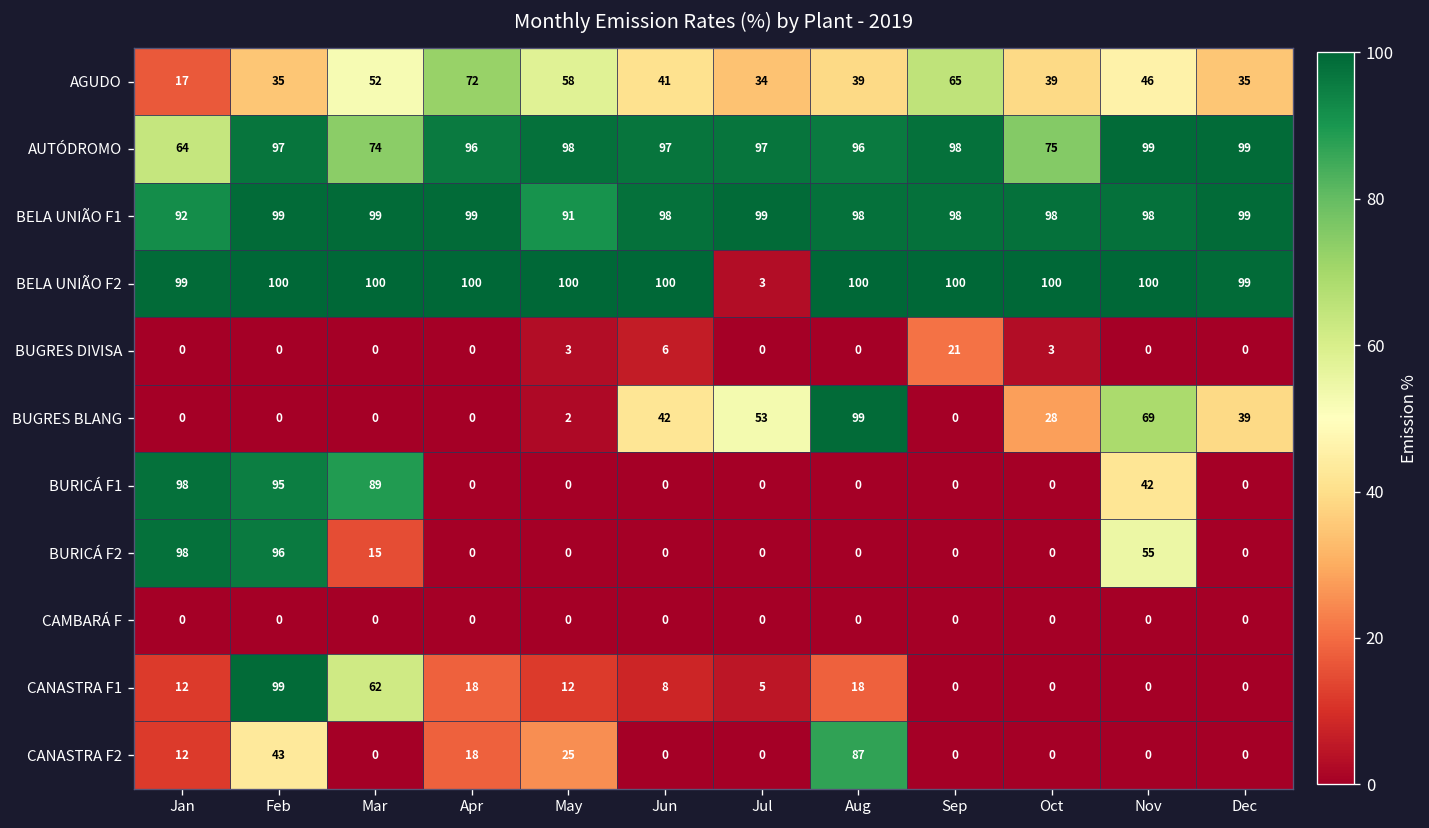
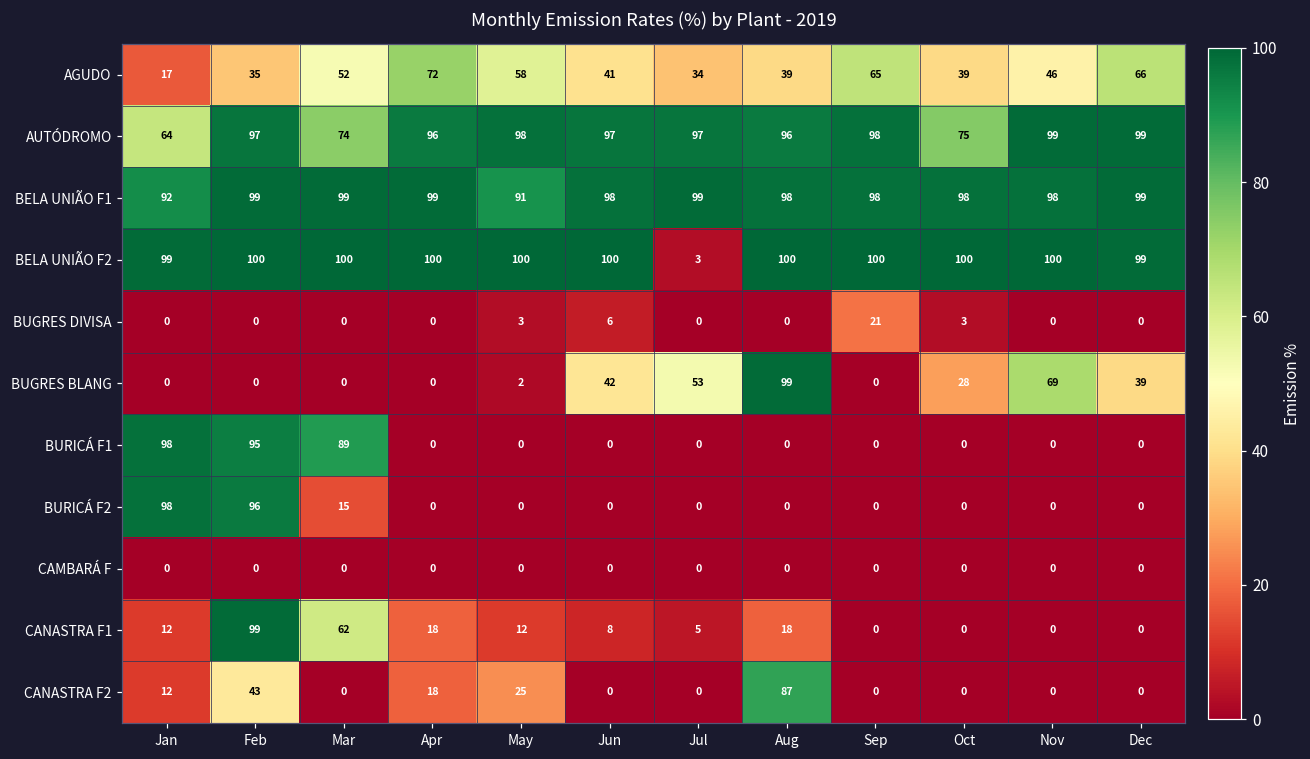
  {
    "AGUDO": {
      "Jan": 17,
      "Feb": 35,
      "Mar": 52,
      "Apr": 72,
      "May": 58,
      "Jun": 41,
      "Jul": 34,
      "Aug": 39,
      "Sep": 65,
      "Oct": 39,
      "Nov": 46,
-     "Dec": 35
+     "Dec": 66
    },
    "AUTÓDROMO": {
      "Jan": 64,
      "Feb": 97,
      "Mar": 74,
      "Apr": 96,
      "May": 98,
      "Jun": 97,
      "Jul": 97,
      "Aug": 96,
      "Sep": 98,
      "Oct": 75,
      "Nov": 99,
      "Dec": 99
    },
    "BELA UNIÃO F1": {
      "Jan": 92,
      "Feb": 99,
      "Mar": 99,
      "Apr": 99,
      "May": 91,
      "Jun": 98,
      "Jul": 99,
      "Aug": 98,
      "Sep": 98,
      "Oct": 98,
      "Nov": 98,
      "Dec": 99
    },
    "BELA UNIÃO F2": {
      "Jan": 99,
      "Feb": 100,
      "Mar": 100,
      "Apr": 100,
      "May": 100,
      "Jun": 100,
      "Jul": 3,
      "Aug": 100,
      "Sep": 100,
      "Oct": 100,
      "Nov": 100,
      "Dec": 99
    },
    "BUGRES DIVISA": {
      "Jan": 0,
      "Feb": 0,
      "Mar": 0,
      "Apr": 0,
      "May": 3,
      "Jun": 6,
      "Jul": 0,
      "Aug": 0,
      "Sep": 21,
      "Oct": 3,
      "Nov": 0,
      "Dec": 0
    },
    "BUGRES BLANG": {
      "Jan": 0,
      "Feb": 0,
      "Mar": 0,
      "Apr": 0,
      "May": 2,
      "Jun": 42,
      "Jul": 53,
      "Aug": 99,
      "Sep": 0,
      "Oct": 28,
      "Nov": 69,
      "Dec": 39
    },
    "BURICÁ F1": {
      "Jan": 98,
      "Feb": 95,
      "Mar": 89,
      "Apr": 0,
      "May": 0,
      "Jun": 0,
      "Jul": 0,
      "Aug": 0,
      "Sep": 0,
      "Oct": 0,
-     "Nov": 42,
+     "Nov": 0,
      "Dec": 0
    },
    "BURICÁ F2": {
      "Jan": 98,
      "Feb": 96,
      "Mar": 15,
      "Apr": 0,
      "May": 0,
      "Jun": 0,
      "Jul": 0,
      "Aug": 0,
      "Sep": 0,
      "Oct": 0,
-     "Nov": 55,
+     "Nov": 0,
      "Dec": 0
    },
    "CAMBARÁ F": {
      "Jan": 0,
      "Feb": 0,
      "Mar": 0,
      "Apr": 0,
      "May": 0,
      "Jun": 0,
      "Jul": 0,
      "Aug": 0,
      "Sep": 0,
      "Oct": 0,
      "Nov": 0,
      "Dec": 0
    },
    "CANASTRA F1": {
      "Jan": 12,
      "Feb": 99,
      "Mar": 62,
      "Apr": 18,
      "May": 12,
      "Jun": 8,
      "Jul": 5,
      "Aug": 18,
      "Sep": 0,
      "Oct": 0,
      "Nov": 0,
      "Dec": 0
    },
    "CANASTRA F2": {
      "Jan": 12,
      "Feb": 43,
      "Mar": 0,
      "Apr": 18,
      "May": 25,
      "Jun": 0,
      "Jul": 0,
      "Aug": 87,
      "Sep": 0,
      "Oct": 0,
      "Nov": 0,
      "Dec": 0
    }
  }
